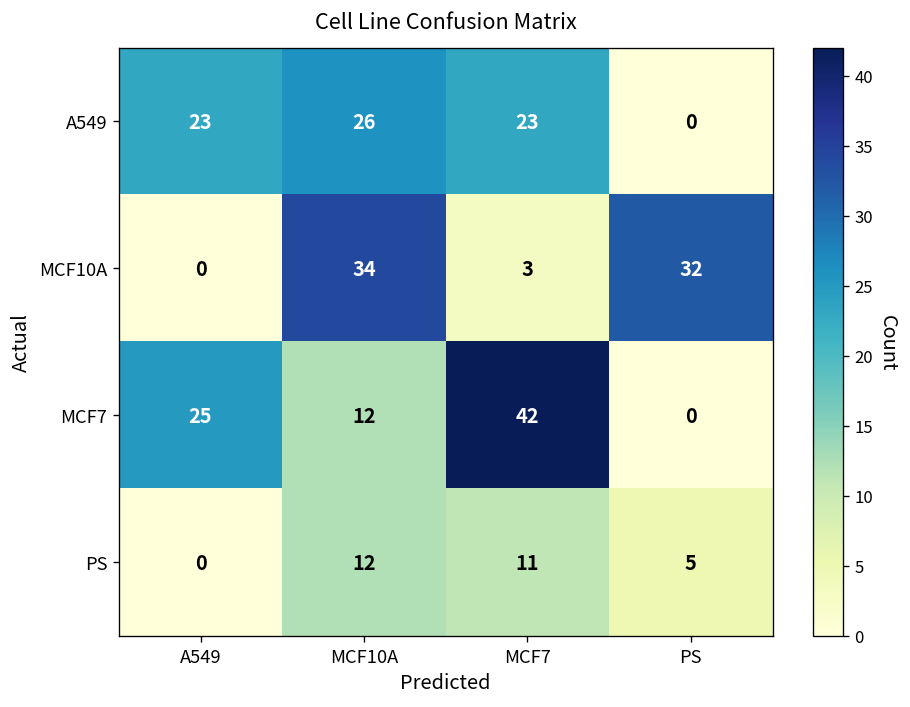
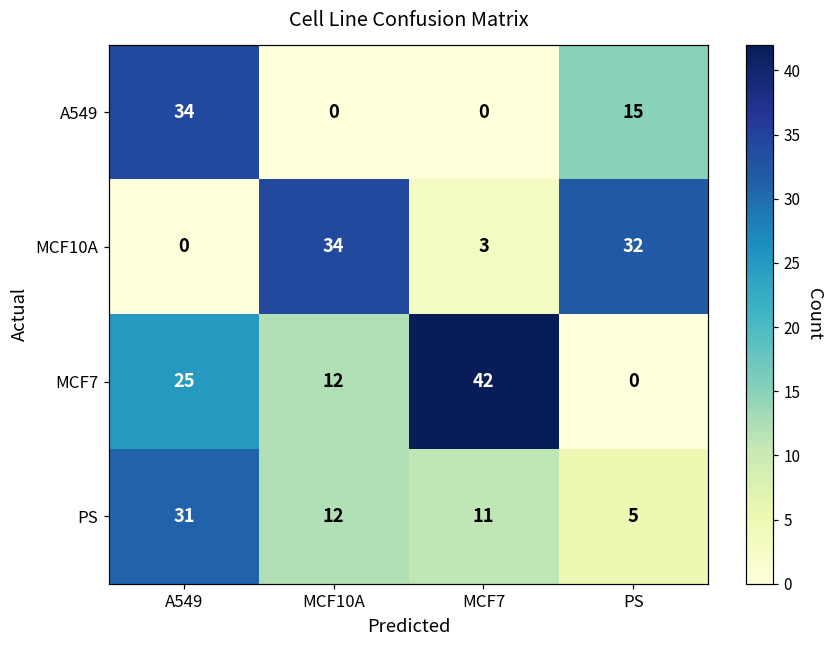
  {
    "A549": {
-     "A549": 23,
-     "MCF10A": 26,
-     "MCF7": 23,
-     "PS": 0
+     "A549": 34,
+     "MCF10A": 0,
+     "MCF7": 0,
+     "PS": 15
    },
    "MCF10A": {
      "A549": 0,
      "MCF10A": 34,
      "MCF7": 3,
      "PS": 32
    },
    "MCF7": {
      "A549": 25,
      "MCF10A": 12,
      "MCF7": 42,
      "PS": 0
    },
    "PS": {
-     "A549": 0,
+     "A549": 31,
      "MCF10A": 12,
      "MCF7": 11,
      "PS": 5
    }
  }
